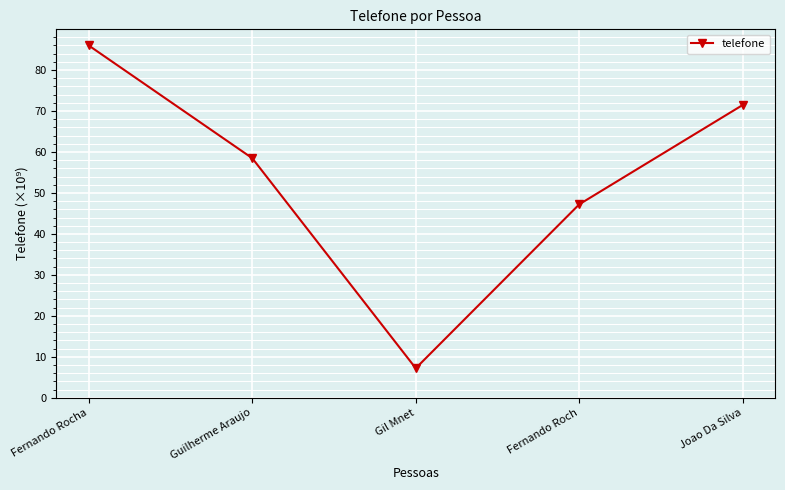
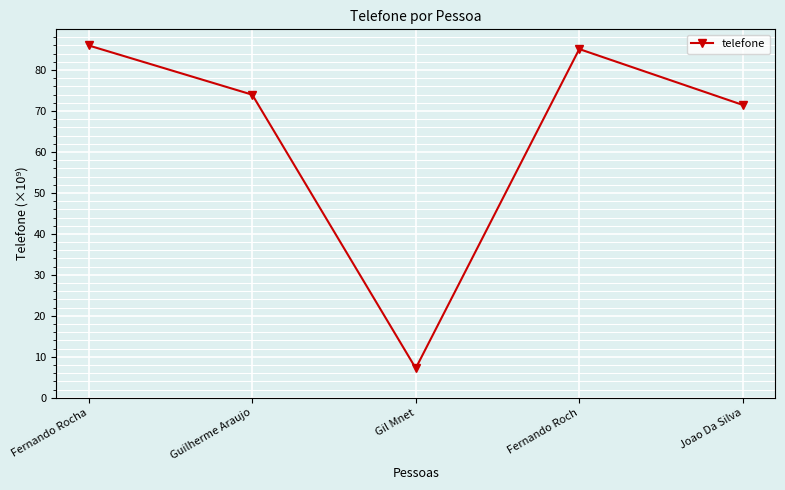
  {
    "Fernando Rocha": 86,
-   "Guilherme Araujo": 58,
+   "Guilherme Araujo": 74,
    "Gil Mnet": 7,
-   "Fernando Roch": 47,
+   "Fernando Roch": 85,
    "Joao Da Silva": 71
  }
